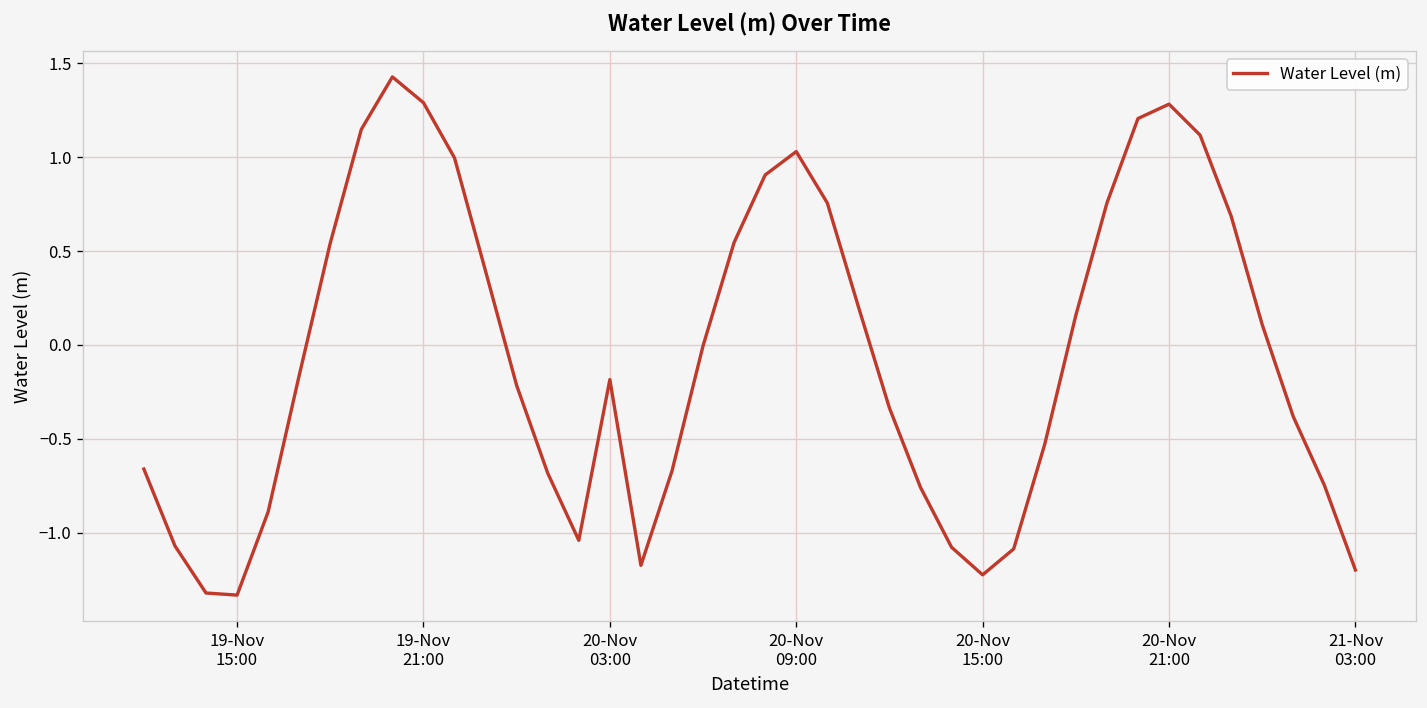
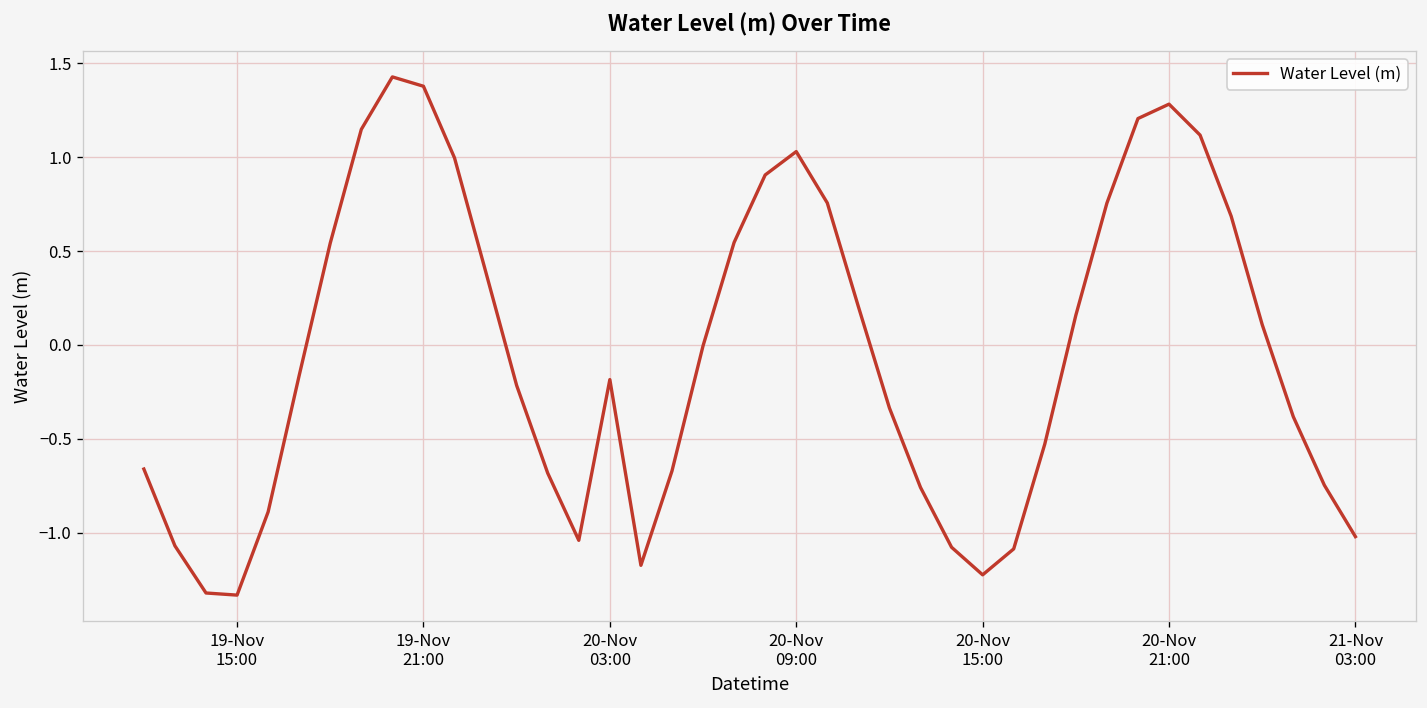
  {
    "19-Nov 15:00": -1.33,
-   "19-Nov 21:00": 1.29,
+   "19-Nov 21:00": 1.38,
    "20-Nov 03:00": -0.18,
    "20-Nov 09:00": 1.03,
    "20-Nov 15:00": -1.22,
    "20-Nov 21:00": 1.28,
-   "21-Nov 03:00": -1.20
+   "21-Nov 03:00": -1.02
  }
